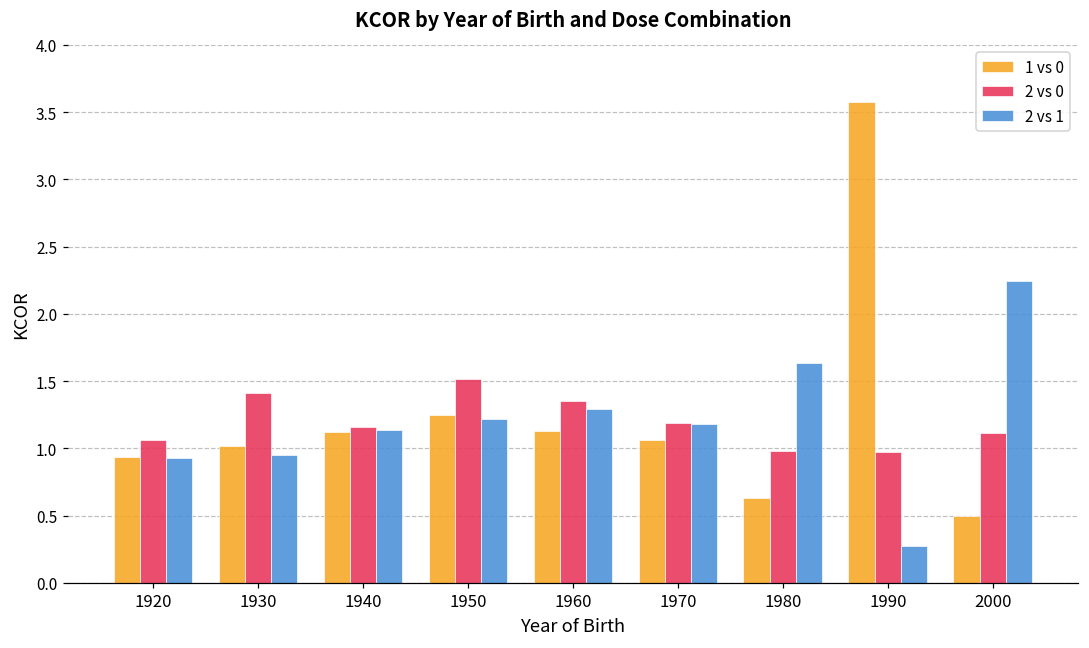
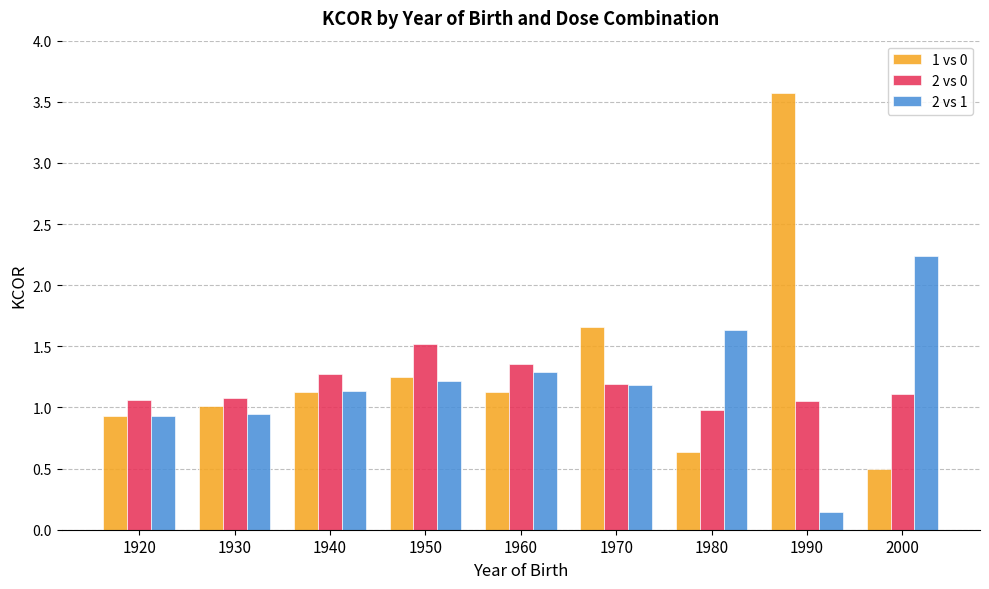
  {
    "1 vs 0": {
      "1920": 0.93,
      "1930": 1.01,
      "1940": 1.12,
      "1950": 1.25,
      "1960": 1.13,
-     "1970": 1.06,
+     "1970": 1.66,
      "1980": 0.63,
      "1990": 3.57,
      "2000": 0.50
    },
    "2 vs 0": {
      "1920": 1.06,
-     "1930": 1.41,
-     "1940": 1.16,
+     "1930": 1.07,
+     "1940": 1.28,
      "1950": 1.52,
      "1960": 1.35,
      "1970": 1.19,
      "1980": 0.98,
-     "1990": 0.97,
+     "1990": 1.06,
      "2000": 1.11
    },
    "2 vs 1": {
      "1920": 0.93,
      "1930": 0.95,
      "1940": 1.14,
      "1950": 1.22,
      "1960": 1.29,
      "1970": 1.18,
      "1980": 1.64,
-     "1990": 0.27,
+     "1990": 0.14,
      "2000": 2.24
    }
  }
